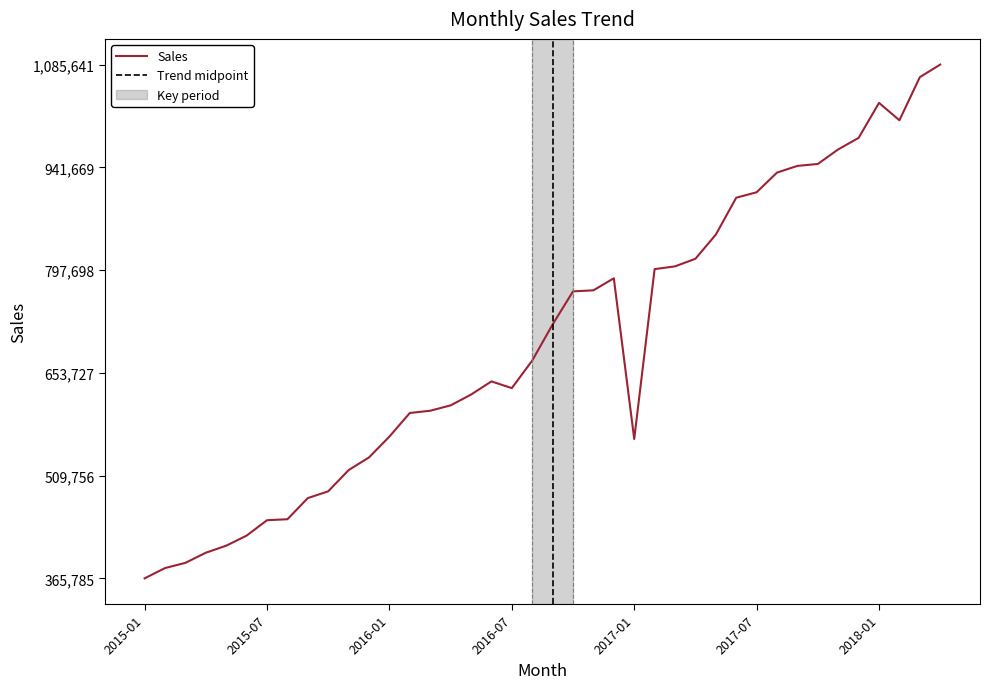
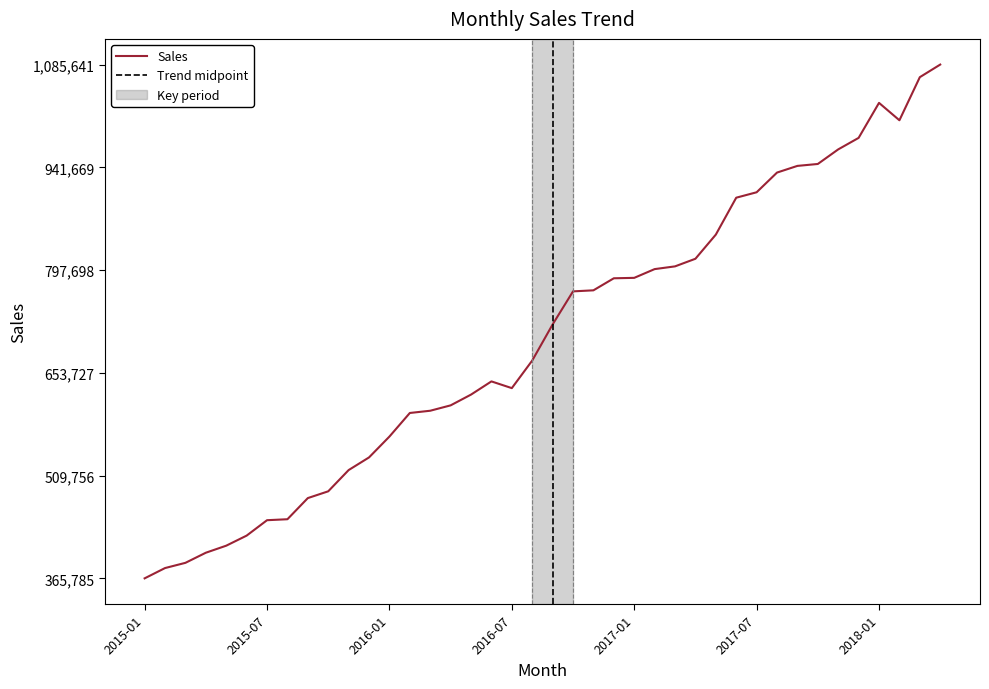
  {
    "2015-01": "370,000",
    "2015-07": "450,000",
    "2016-01": "560,000",
    "2016-07": "630,000",
-   "2017-01": "560,000",
+   "2017-01": "790,000",
    "2017-07": "910,000",
    "2018-01": "1,030,000"
  }
